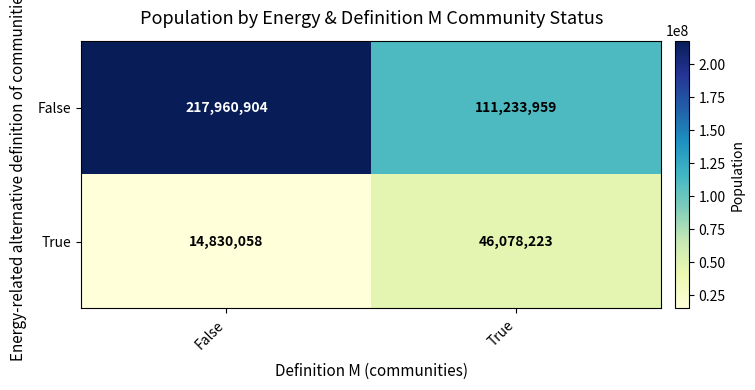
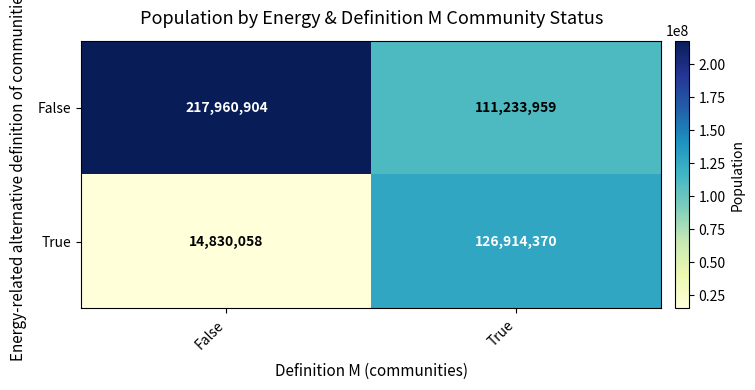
  {
    "False": {
      "False": "217,960,904",
      "True": "111,233,959"
    },
    "True": {
      "False": "14,830,058",
-     "True": "46,078,223"
+     "True": "126,914,370"
    }
  }
